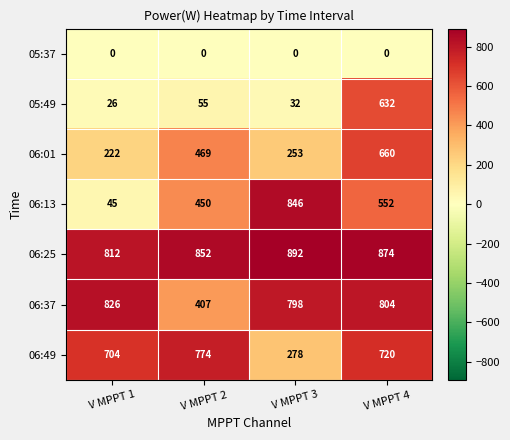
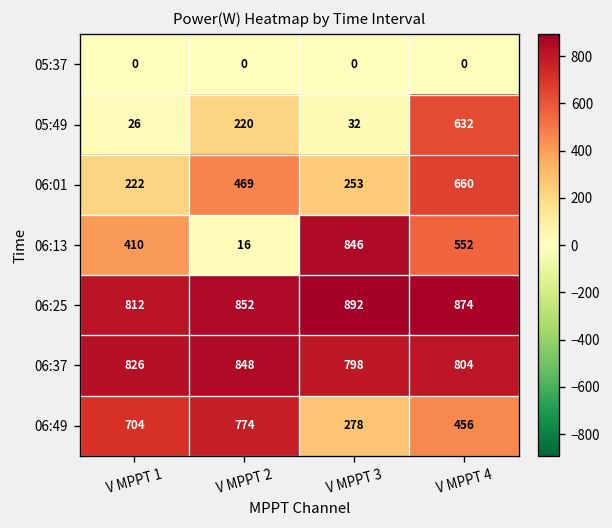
  {
    "05:37": {
      "V MPPT 1": 0,
      "V MPPT 2": 0,
      "V MPPT 3": 0,
      "V MPPT 4": 0
    },
    "05:49": {
      "V MPPT 1": 26,
-     "V MPPT 2": 55,
+     "V MPPT 2": 220,
      "V MPPT 3": 32,
      "V MPPT 4": 632
    },
    "06:01": {
      "V MPPT 1": 222,
      "V MPPT 2": 469,
      "V MPPT 3": 253,
      "V MPPT 4": 660
    },
    "06:13": {
-     "V MPPT 1": 45,
-     "V MPPT 2": 450,
+     "V MPPT 1": 410,
+     "V MPPT 2": 16,
      "V MPPT 3": 846,
      "V MPPT 4": 552
    },
    "06:25": {
      "V MPPT 1": 812,
      "V MPPT 2": 852,
      "V MPPT 3": 892,
      "V MPPT 4": 874
    },
    "06:37": {
      "V MPPT 1": 826,
-     "V MPPT 2": 407,
+     "V MPPT 2": 848,
      "V MPPT 3": 798,
      "V MPPT 4": 804
    },
    "06:49": {
      "V MPPT 1": 704,
      "V MPPT 2": 774,
      "V MPPT 3": 278,
-     "V MPPT 4": 720
+     "V MPPT 4": 456
    }
  }
